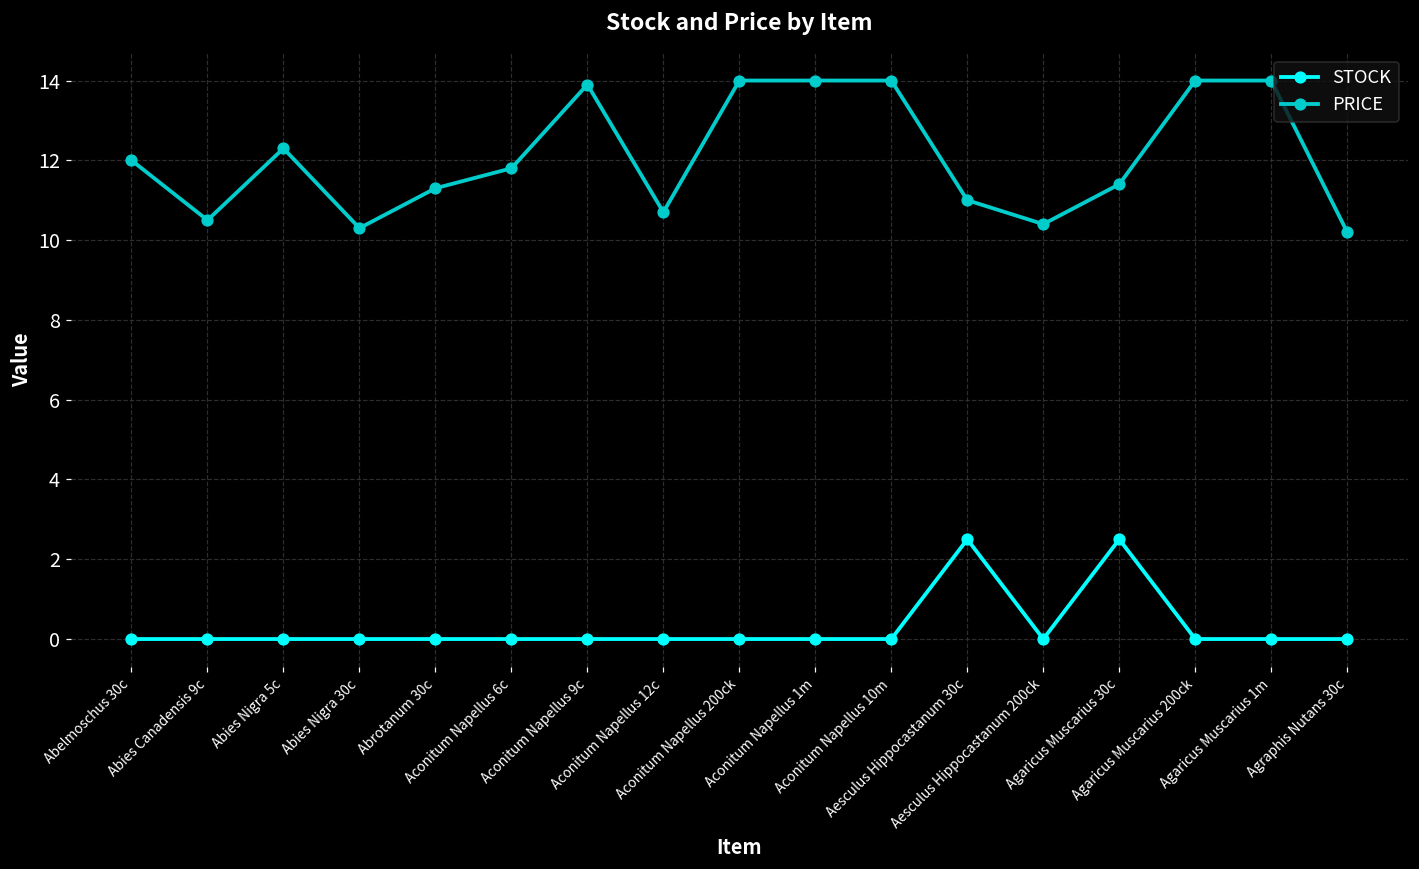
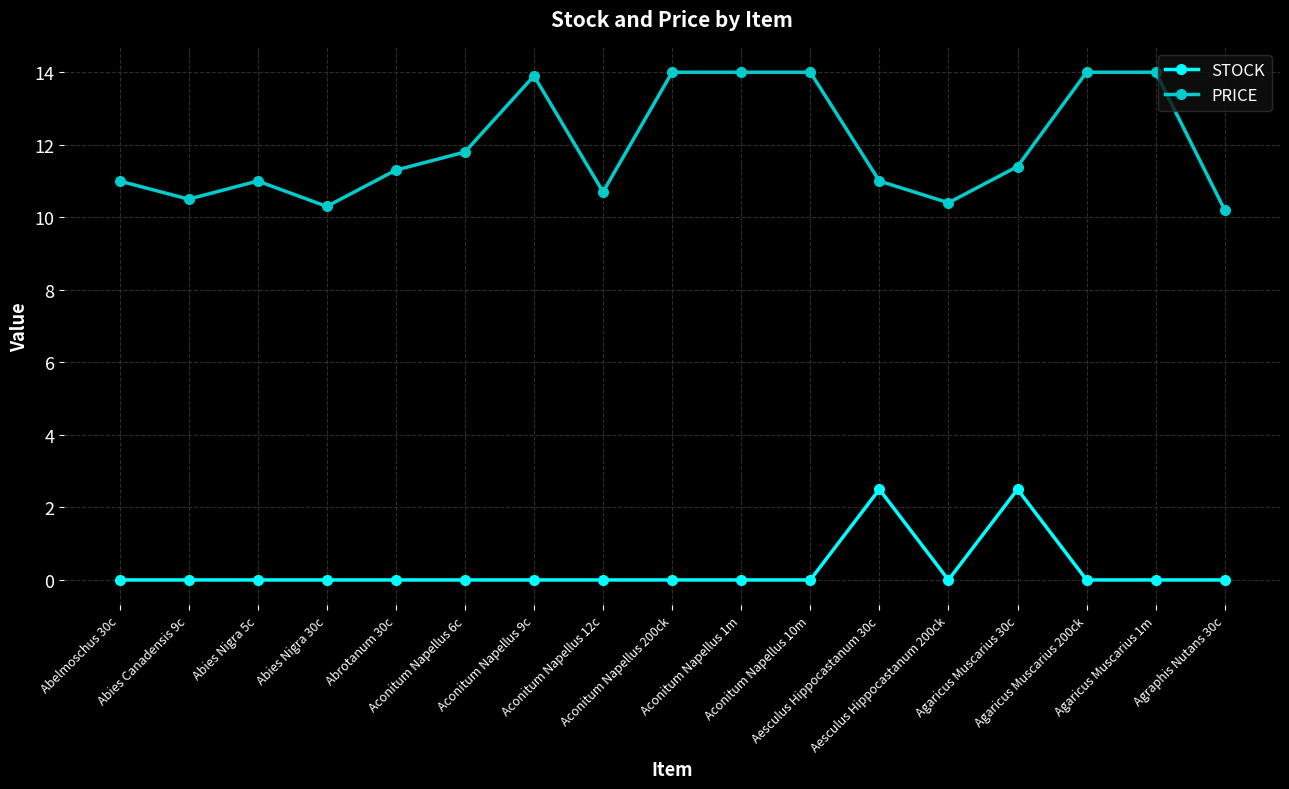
  {
    "STOCK": {
      "Abelmoschus 30c": 0.0,
      "Abies Canadensis 9c": 0.0,
      "Abies Nigra 5c": 0.0,
      "Abies Nigra 30c": 0.0,
      "Abrotanum 30c": 0.0,
      "Aconitum Napellus 6c": 0.0,
      "Aconitum Napellus 9c": 0.0,
      "Aconitum Napellus 12c": 0.0,
      "Aconitum Napellus 200ck": 0.0,
      "Aconitum Napellus 1m": 0.0,
      "Aconitum Napellus 10m": 0.0,
      "Aesculus Hippocastanum 30c": 2.5,
      "Aesculus Hippocastanum 200ck": 0.0,
      "Agaricus Muscarius 30c": 2.5,
      "Agaricus Muscarius 200ck": 0.0,
      "Agaricus Muscarius 1m": 0.0,
      "Agraphis Nutans 30c": 0.0
    },
    "PRICE": {
-     "Abelmoschus 30c": 12,
+     "Abelmoschus 30c": 11,
      "Abies Canadensis 9c": 10.5,
-     "Abies Nigra 5c": 12.3,
+     "Abies Nigra 5c": 11.0,
      "Abies Nigra 30c": 10.3,
      "Abrotanum 30c": 11.3,
      "Aconitum Napellus 6c": 11.8,
      "Aconitum Napellus 9c": 13.9,
      "Aconitum Napellus 12c": 10.7,
      "Aconitum Napellus 200ck": 14.0,
      "Aconitum Napellus 1m": 14.0,
      "Aconitum Napellus 10m": 14.0,
      "Aesculus Hippocastanum 30c": 11.0,
      "Aesculus Hippocastanum 200ck": 10.4,
      "Agaricus Muscarius 30c": 11.4,
      "Agaricus Muscarius 200ck": 14.0,
      "Agaricus Muscarius 1m": 14.0,
      "Agraphis Nutans 30c": 10.2
    }
  }
